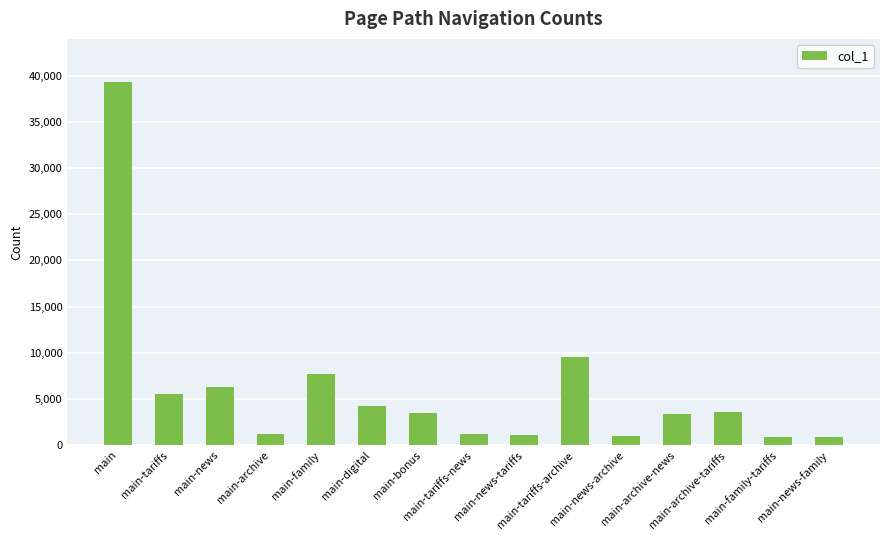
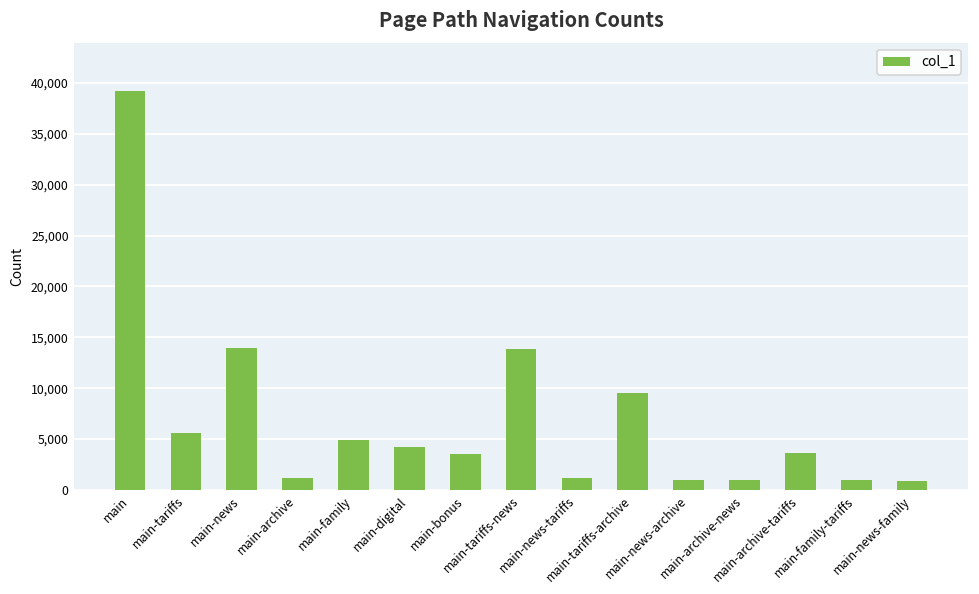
  {
    "main": "39,000",
    "main-tariffs": "6,000",
-   "main-news": "6,000",
+   "main-news": "14,000",
    "main-archive": "1,000",
-   "main-family": "8,000",
+   "main-family": "5,000",
    "main-digital": "4,000",
    "main-bonus": "3,000",
-   "main-tariffs-news": "1,000",
+   "main-tariffs-news": "14,000",
    "main-news-tariffs": "1,000",
    "main-tariffs-archive": "10,000",
    "main-news-archive": "1,000",
-   "main-archive-news": "3,000",
+   "main-archive-news": "1,000",
    "main-archive-tariffs": "4,000",
    "main-family-tariffs": "1,000",
    "main-news-family": "1,000"
  }
